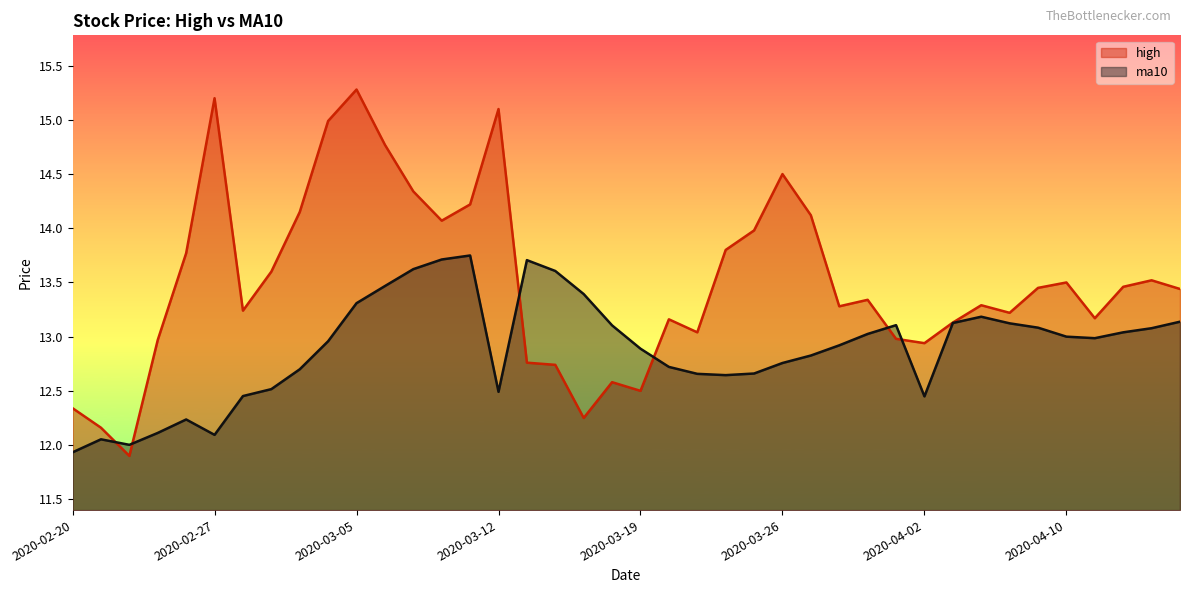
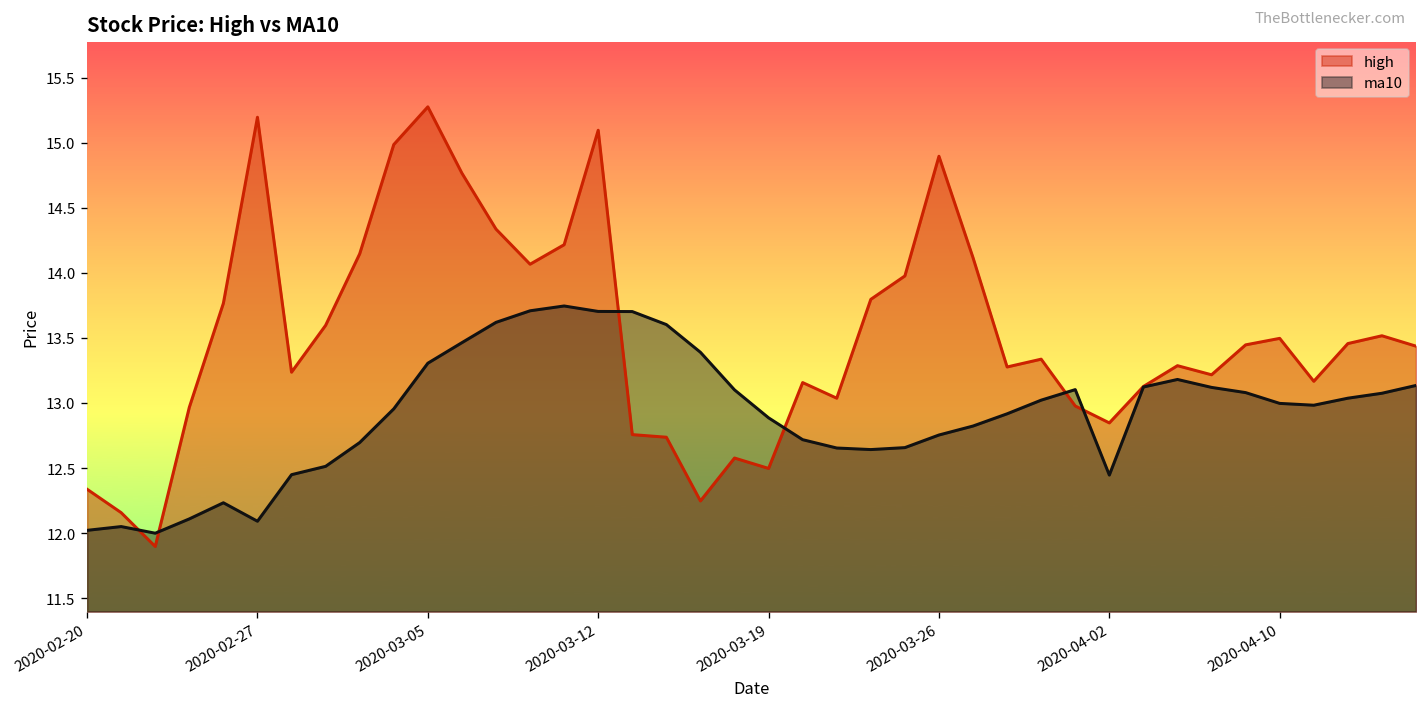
  {
    "high": {
      "2020-02-20": 12.34,
      "2020-02-27": 15.20,
      "2020-03-05": 15.28,
      "2020-03-12": 15.10,
      "2020-03-19": 12.50,
-     "2020-03-26": 14.5,
-     "2020-04-02": 12.94,
+     "2020-03-26": 14.9,
+     "2020-04-02": 12.85,
      "2020-04-10": 13.50
    },
    "ma10": {
-     "2020-02-20": 11.93,
+     "2020-02-20": 12.02,
      "2020-02-27": 12.09,
      "2020-03-05": 13.31,
-     "2020-03-12": 12.49,
+     "2020-03-12": 13.71,
      "2020-03-19": 12.89,
      "2020-03-26": 12.76,
      "2020-04-02": 12.45,
      "2020-04-10": 13.00
    }
  }
